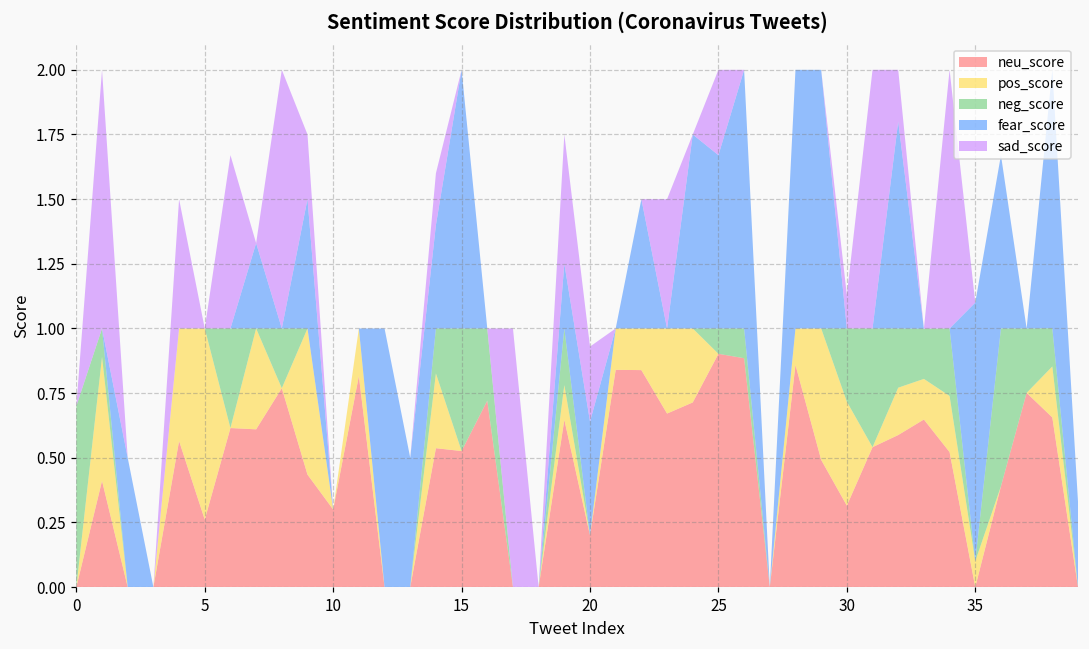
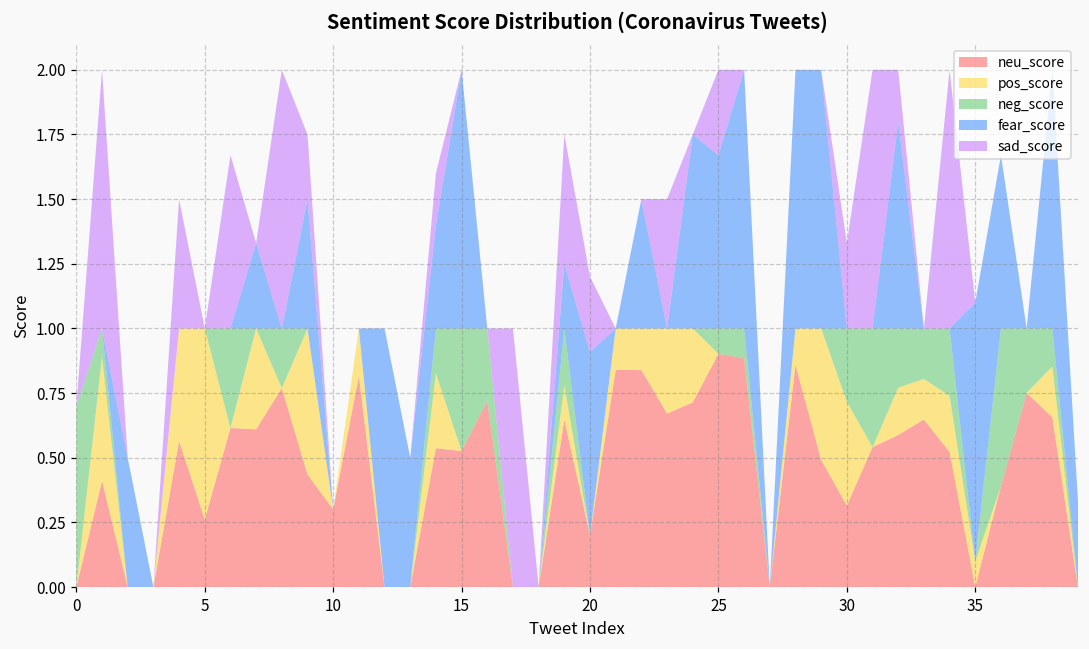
  {
    "neu_score": {
      "5": 0.26,
      "30": 0.32,
      "35": 0.00
    },
    "pos_score": {
      "30": 0.40
    },
    "neg_score": {
      "15": 0.47,
      "25": 0.10
    },
    "fear_score": {
-     "20": 0.44,
+     "20": 0.71,
      "25": 0.67
    },
    "sad_score": {
      "20": 0.29,
      "25": 0.33,
-     "30": 0.13
+     "30": 0.33
    }
  }
